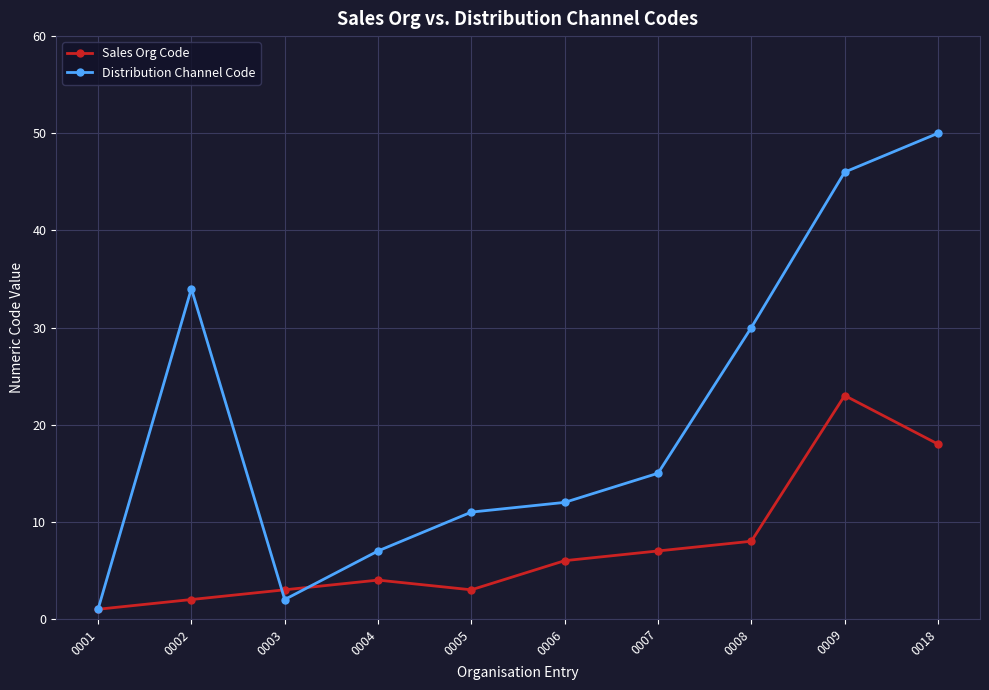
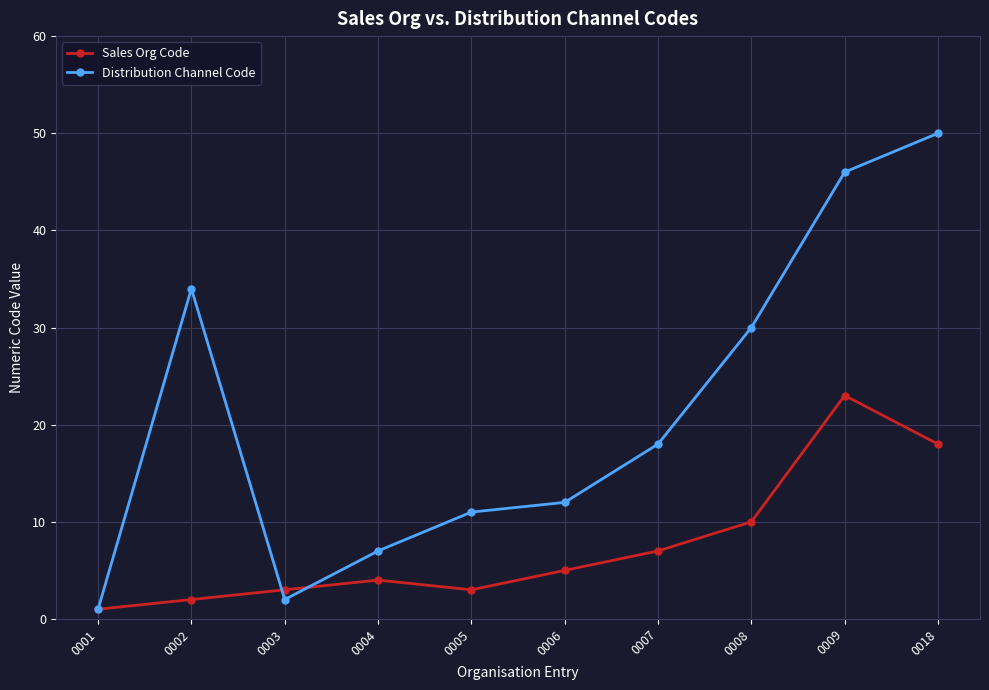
  {
    "Sales Org Code": {
      "0002": 2,
      "0003": 3,
      "0004": 4,
      "0005": 3,
-     "0006": 6,
+     "0006": 5,
      "0007": 7,
-     "0008": 8,
+     "0008": 10,
      "0009": 23,
      "0018": 18
    },
    "Distribution Channel Code": {
      "0002": 34,
      "0003": 2,
      "0004": 7,
      "0005": 11,
      "0006": 12,
-     "0007": 15,
+     "0007": 18,
      "0008": 30,
      "0009": 46,
      "0018": 50
    }
  }
